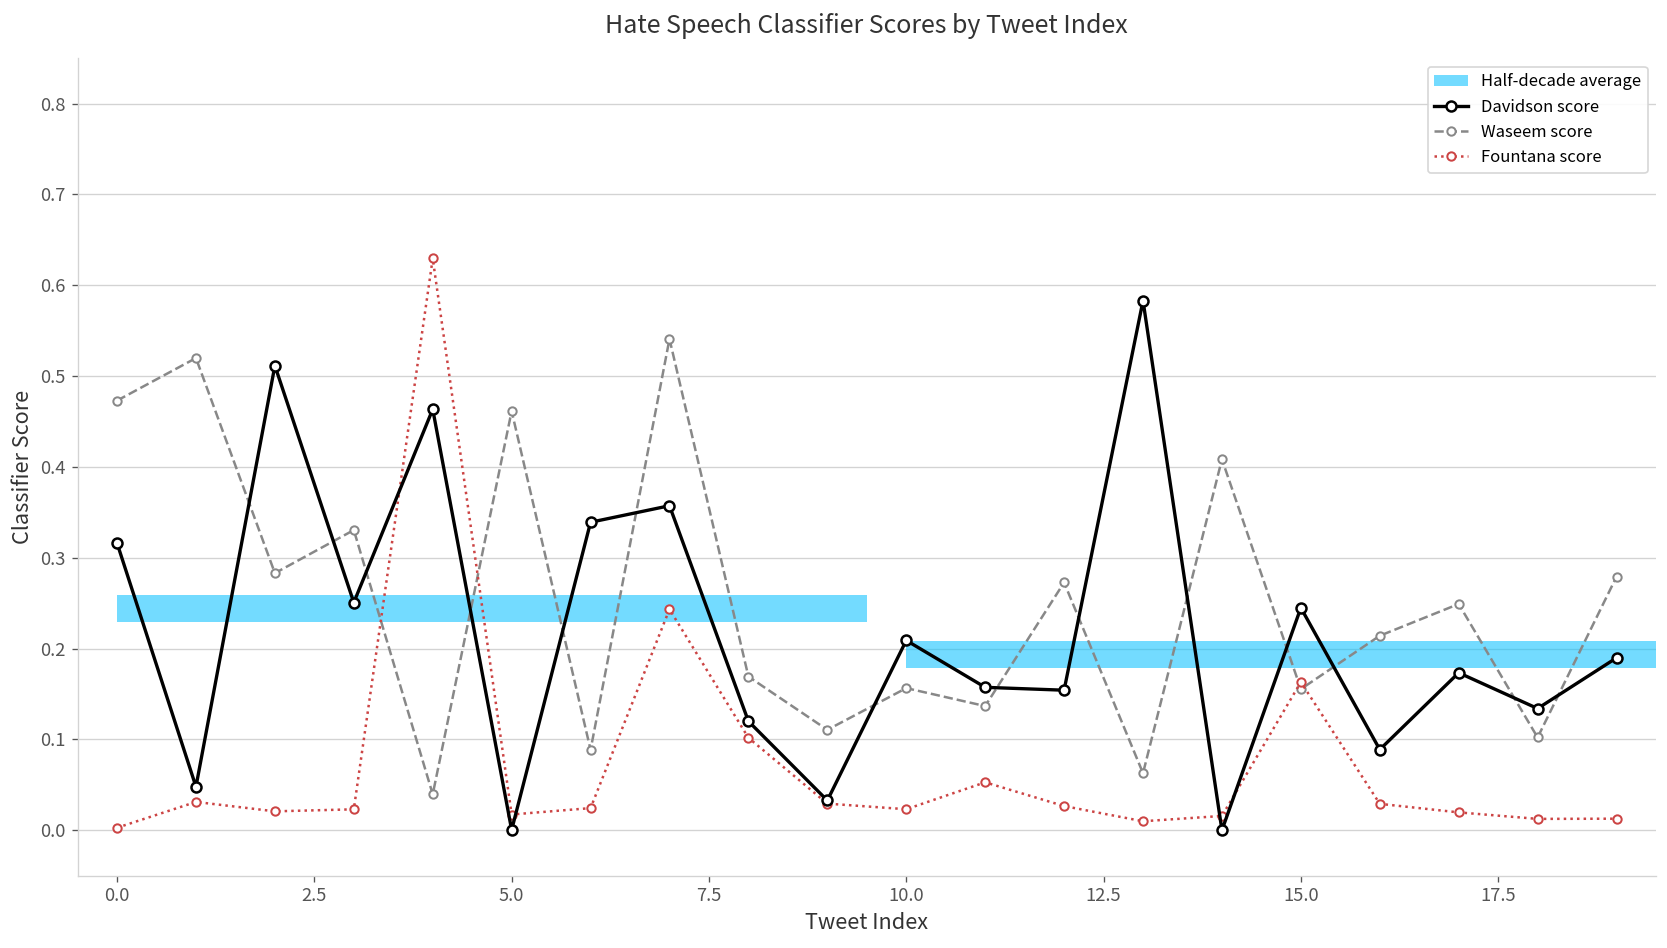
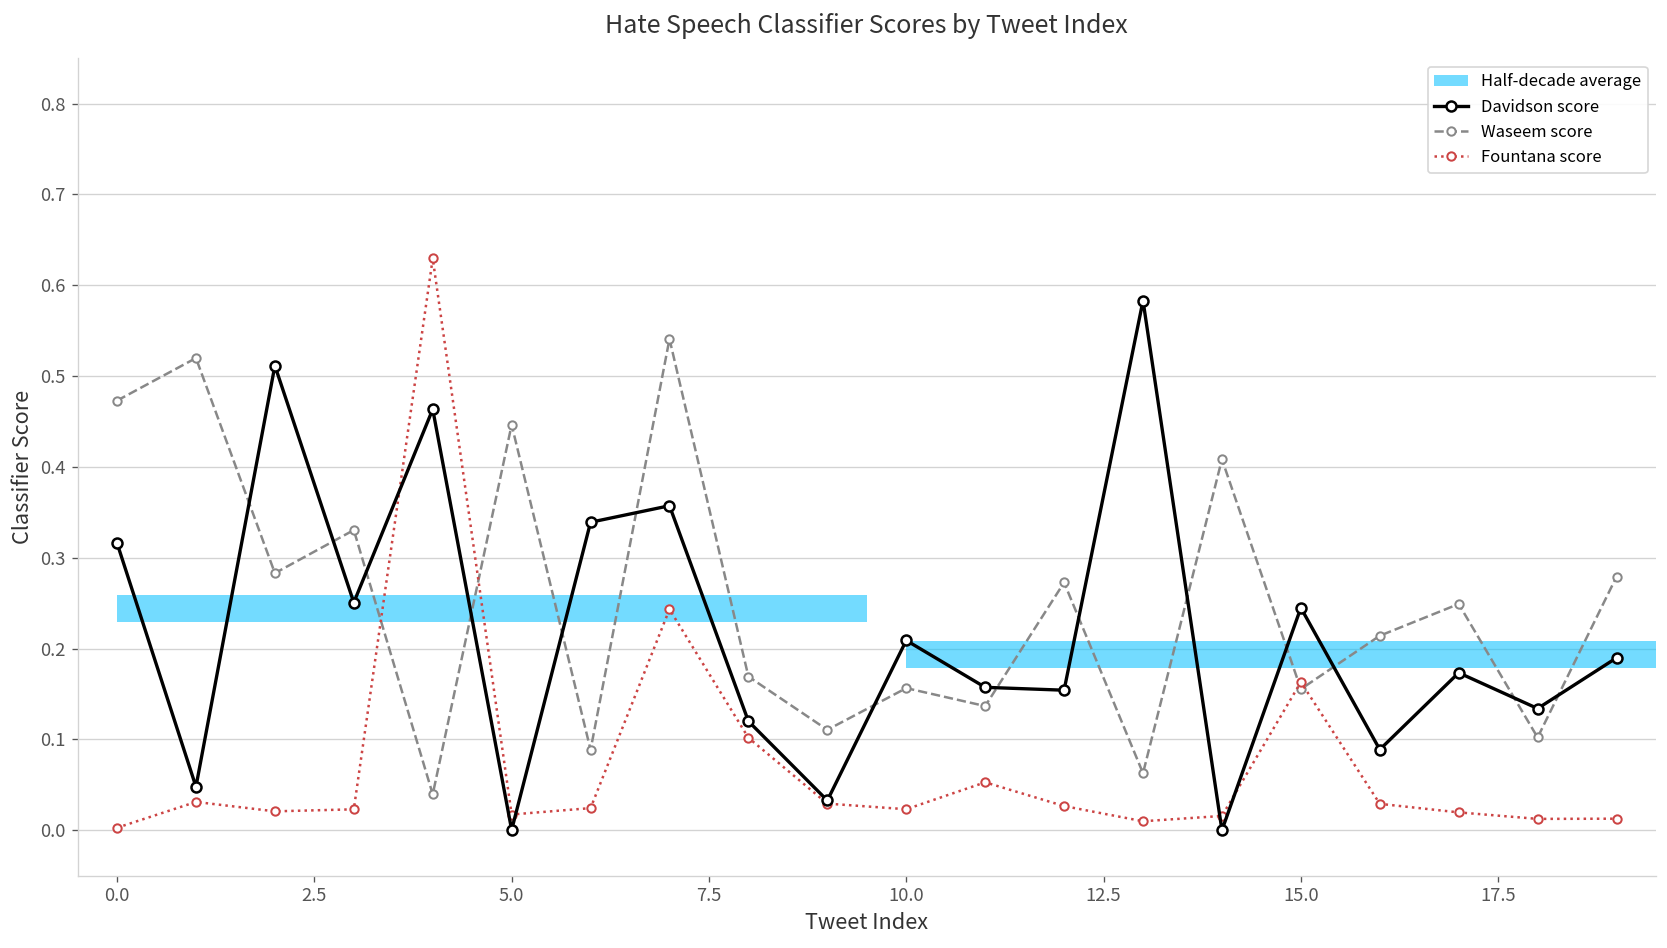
  {
    "Davidson score": {
      "0.0": 0.32,
      "5.0": 0.00,
      "10.0": 0.21,
      "15.0": 0.24
    },
    "Waseem score": {
      "0.0": 0.47,
-     "5.0": 0.46,
+     "5.0": 0.45,
      "10.0": 0.16,
      "15.0": 0.16
    },
    "Fountana score": {
      "0.0": 0.00,
      "5.0": 0.02,
      "10.0": 0.02,
      "15.0": 0.16
    }
  }
